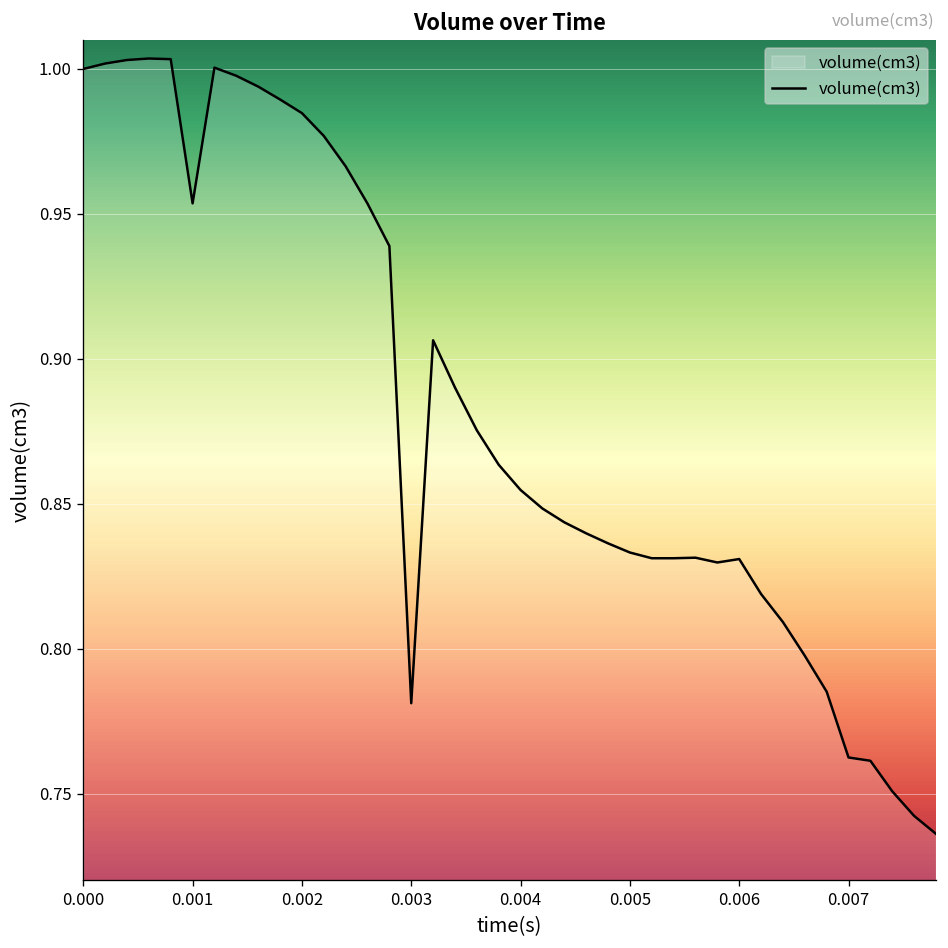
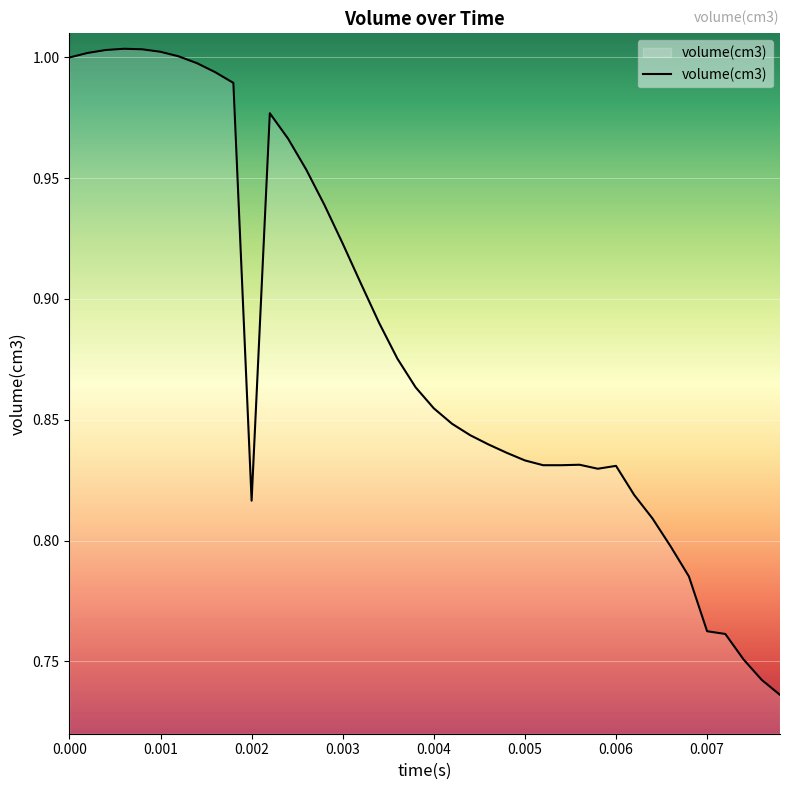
  {
    "0.000": 1.000,
-   "0.001": 0.954,
-   "0.002": 0.985,
-   "0.003": 0.781,
+   "0.001": 1.002,
+   "0.002": 0.816,
+   "0.003": 0.923,
    "0.004": 0.855,
    "0.005": 0.833,
    "0.006": 0.831,
    "0.007": 0.762
  }
